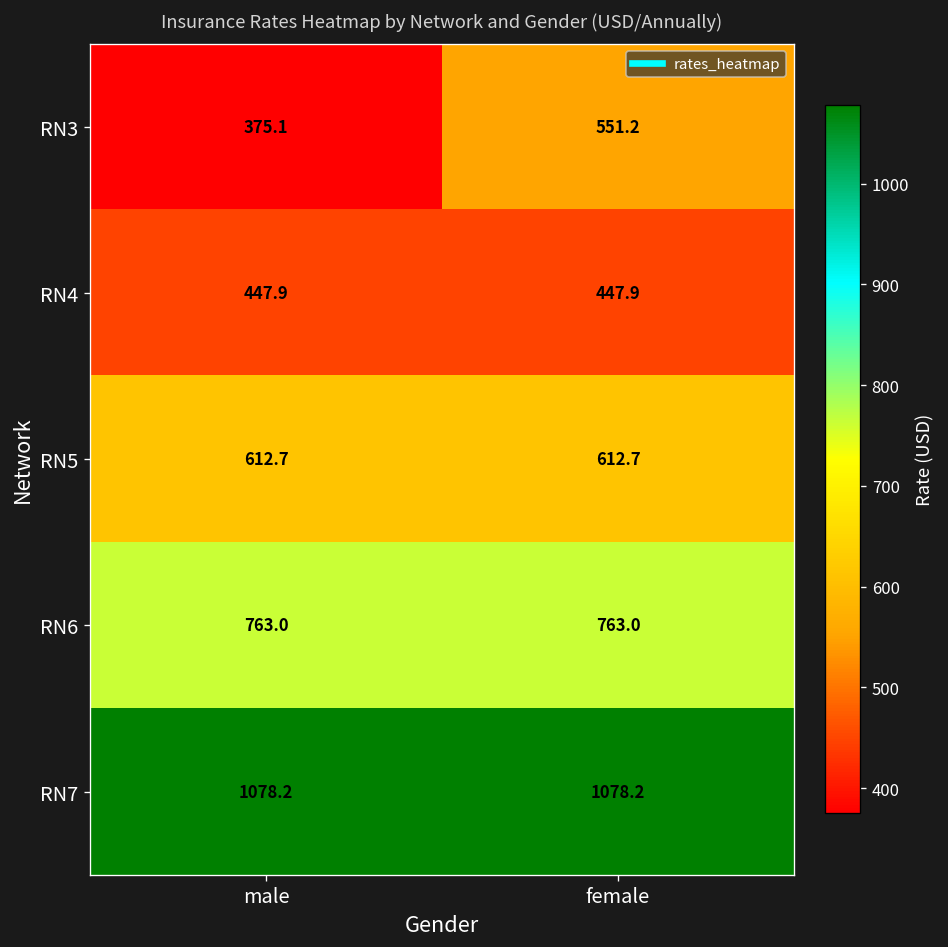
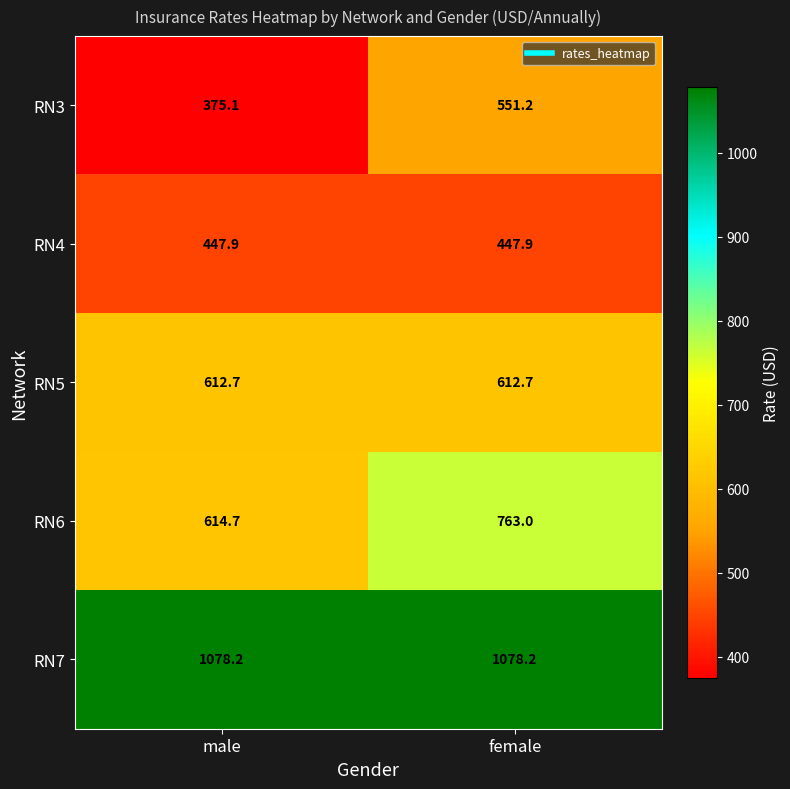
  {
    "RN3": {
      "male": 375.1,
      "female": 551.2
    },
    "RN4": {
      "male": 447.9,
      "female": 447.9
    },
    "RN5": {
      "male": 612.7,
      "female": 612.7
    },
    "RN6": {
-     "male": 763.0,
+     "male": 614.7,
      "female": 763.0
    },
    "RN7": {
      "male": 1078.2,
      "female": 1078.2
    }
  }
